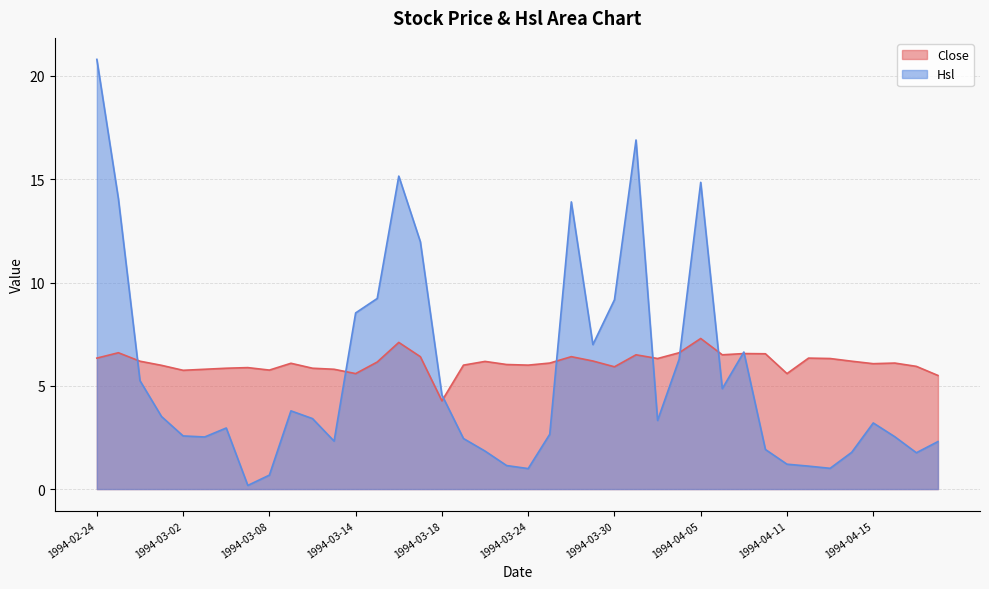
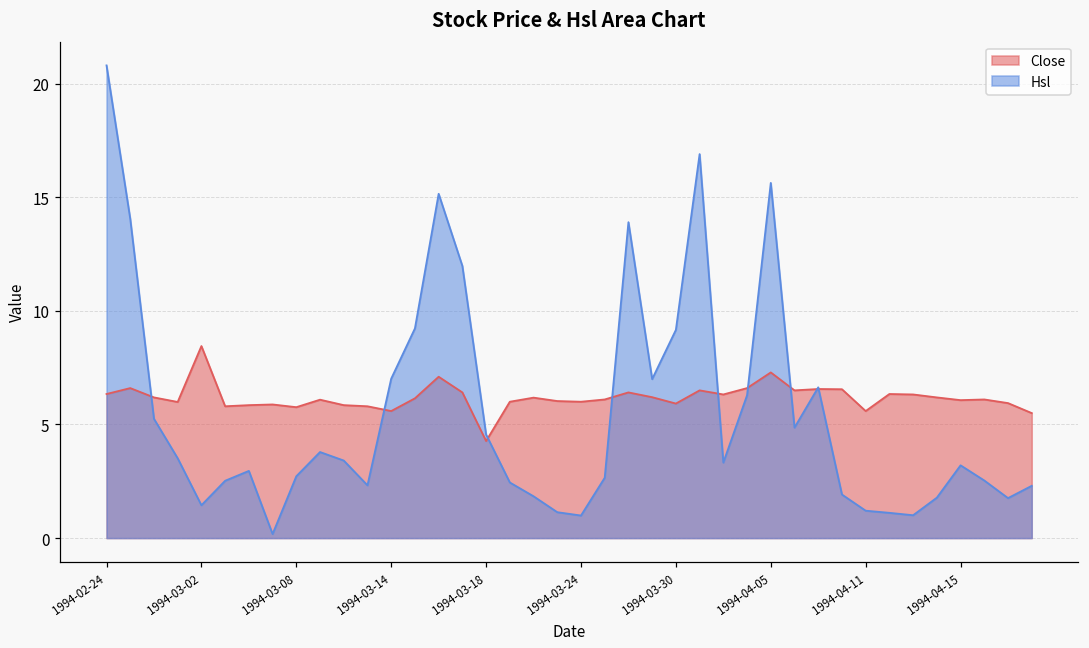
  {
    "Close": {
      "1994-02-24": 6.3,
-     "1994-03-02": 5.8,
+     "1994-03-02": 8.5,
      "1994-03-08": 5.8,
      "1994-03-14": 5.6,
      "1994-03-18": 4.3,
      "1994-03-24": 6.0,
      "1994-03-30": 5.9,
      "1994-04-05": 7.3,
      "1994-04-11": 5.6,
      "1994-04-15": 6.1
    },
    "Hsl": {
      "1994-02-24": 20.8,
-     "1994-03-02": 2.6,
-     "1994-03-08": 0.7,
-     "1994-03-14": 8.5,
+     "1994-03-02": 1.4,
+     "1994-03-08": 2.7,
+     "1994-03-14": 7.0,
      "1994-03-18": 4.6,
      "1994-03-24": 1.0,
      "1994-03-30": 9.2,
-     "1994-04-05": 14.8,
+     "1994-04-05": 15.6,
      "1994-04-11": 1.2,
      "1994-04-15": 3.2
    }
  }
